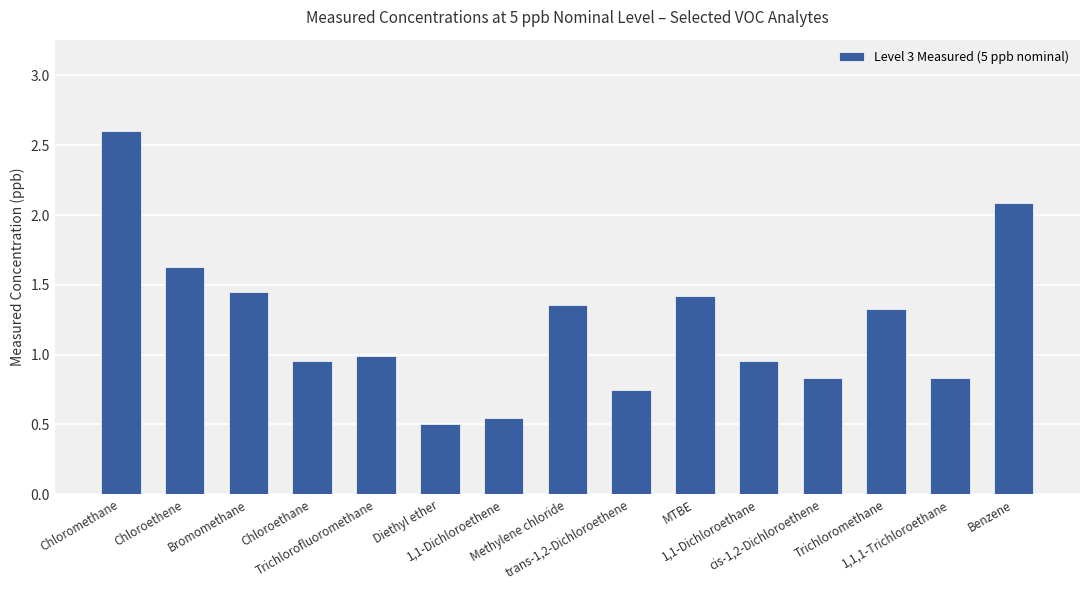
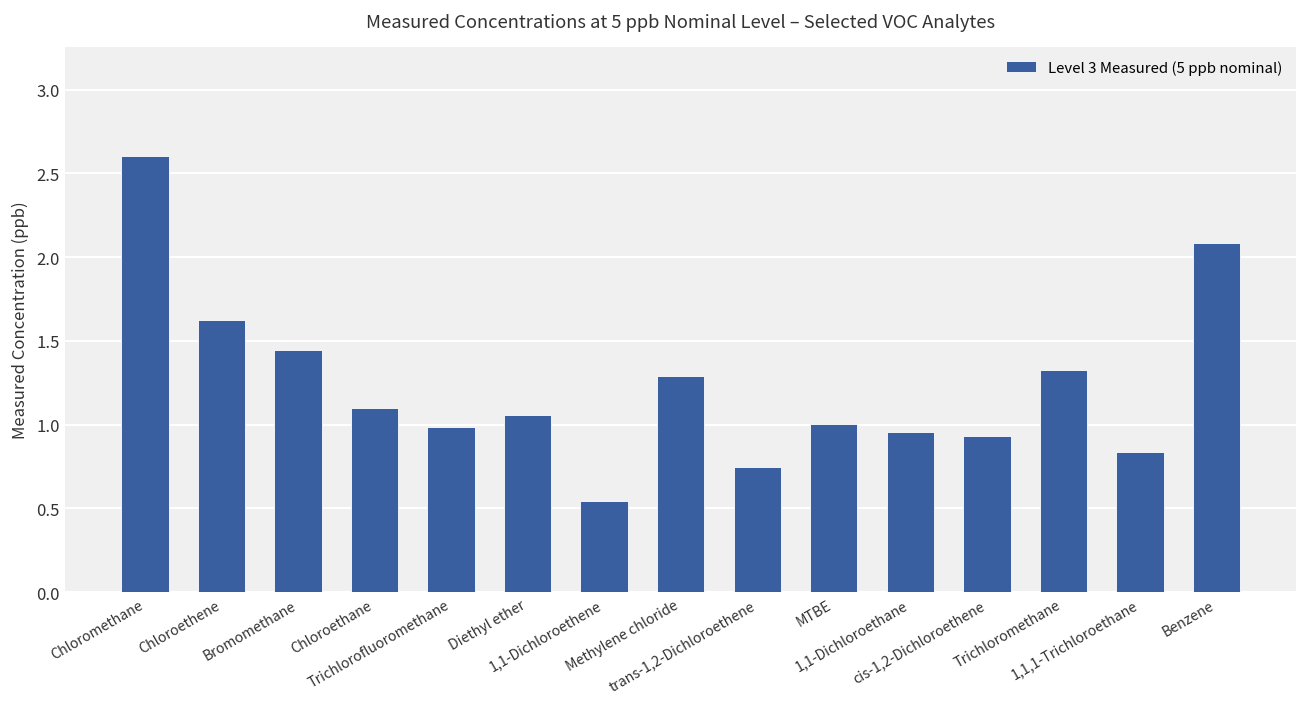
  {
    "Chloromethane": 2.61,
    "Chloroethene": 1.63,
    "Bromomethane": 1.45,
-   "Chloroethane": 0.95,
+   "Chloroethane": 1.10,
    "Trichlorofluoromethane": 0.99,
-   "Diethyl ether": 0.50,
+   "Diethyl ether": 1.06,
    "1,1-Dichloroethene": 0.55,
-   "Methylene chloride": 1.35,
+   "Methylene chloride": 1.29,
    "trans-1,2-Dichloroethene": 0.74,
-   "MTBE": 1.42,
+   "MTBE": 1.00,
    "1,1-Dichloroethane": 0.95,
-   "cis-1,2-Dichloroethene": 0.83,
+   "cis-1,2-Dichloroethene": 0.93,
    "Trichloromethane": 1.33,
    "1,1,1-Trichloroethane": 0.84,
    "Benzene": 2.08
  }
